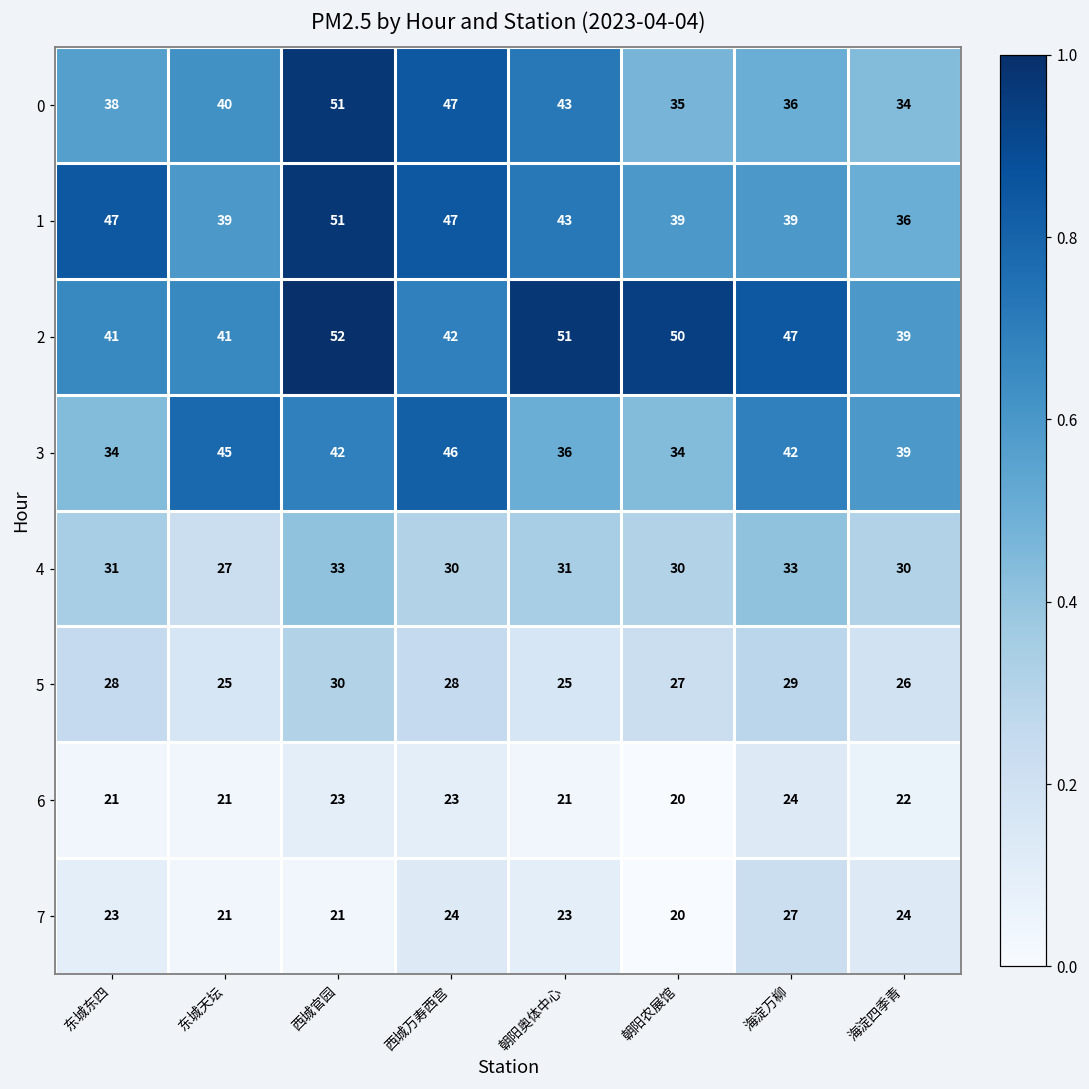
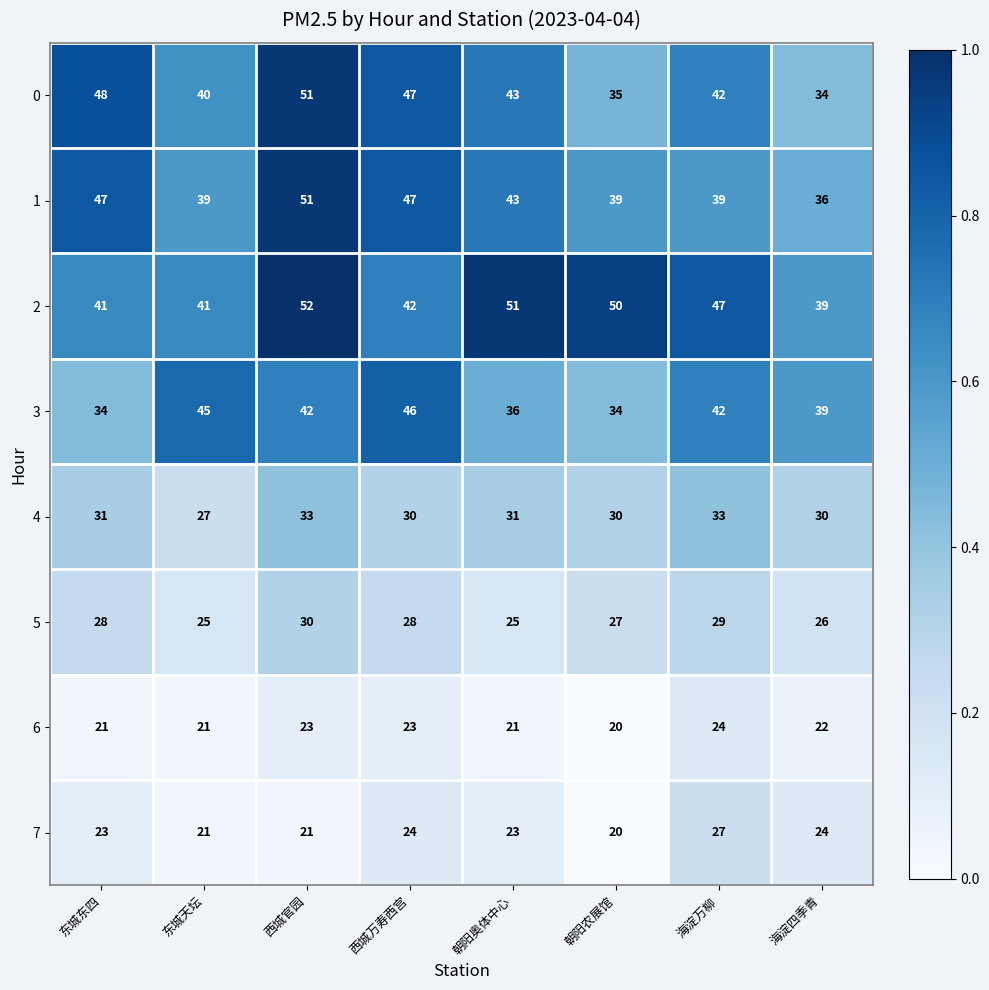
  {
    "0": {
-     "东城东四": 38,
+     "东城东四": 48,
      "东城天坛": 40,
      "西城官园": 51,
      "西城万寿西宫": 47,
      "朝阳奥体中心": 43,
      "朝阳农展馆": 35,
-     "海淀万柳": 36,
+     "海淀万柳": 42,
      "海淀四季青": 34
    },
    "1": {
      "东城东四": 47,
      "东城天坛": 39,
      "西城官园": 51,
      "西城万寿西宫": 47,
      "朝阳奥体中心": 43,
      "朝阳农展馆": 39,
      "海淀万柳": 39,
      "海淀四季青": 36
    },
    "2": {
      "东城东四": 41,
      "东城天坛": 41,
      "西城官园": 52,
      "西城万寿西宫": 42,
      "朝阳奥体中心": 51,
      "朝阳农展馆": 50,
      "海淀万柳": 47,
      "海淀四季青": 39
    },
    "3": {
      "东城东四": 34,
      "东城天坛": 45,
      "西城官园": 42,
      "西城万寿西宫": 46,
      "朝阳奥体中心": 36,
      "朝阳农展馆": 34,
      "海淀万柳": 42,
      "海淀四季青": 39
    },
    "4": {
      "东城东四": 31,
      "东城天坛": 27,
      "西城官园": 33,
      "西城万寿西宫": 30,
      "朝阳奥体中心": 31,
      "朝阳农展馆": 30,
      "海淀万柳": 33,
      "海淀四季青": 30
    },
    "5": {
      "东城东四": 28,
      "东城天坛": 25,
      "西城官园": 30,
      "西城万寿西宫": 28,
      "朝阳奥体中心": 25,
      "朝阳农展馆": 27,
      "海淀万柳": 29,
      "海淀四季青": 26
    },
    "6": {
      "东城东四": 21,
      "东城天坛": 21,
      "西城官园": 23,
      "西城万寿西宫": 23,
      "朝阳奥体中心": 21,
      "朝阳农展馆": 20,
      "海淀万柳": 24,
      "海淀四季青": 22
    },
    "7": {
      "东城东四": 23,
      "东城天坛": 21,
      "西城官园": 21,
      "西城万寿西宫": 24,
      "朝阳奥体中心": 23,
      "朝阳农展馆": 20,
      "海淀万柳": 27,
      "海淀四季青": 24
    }
  }
